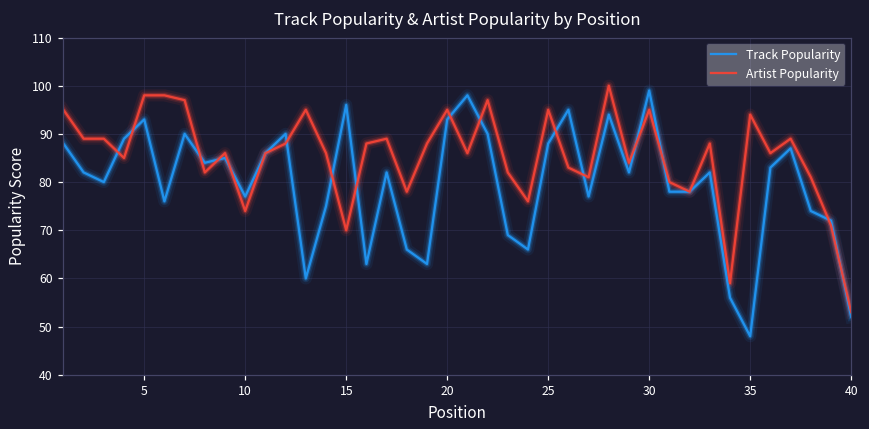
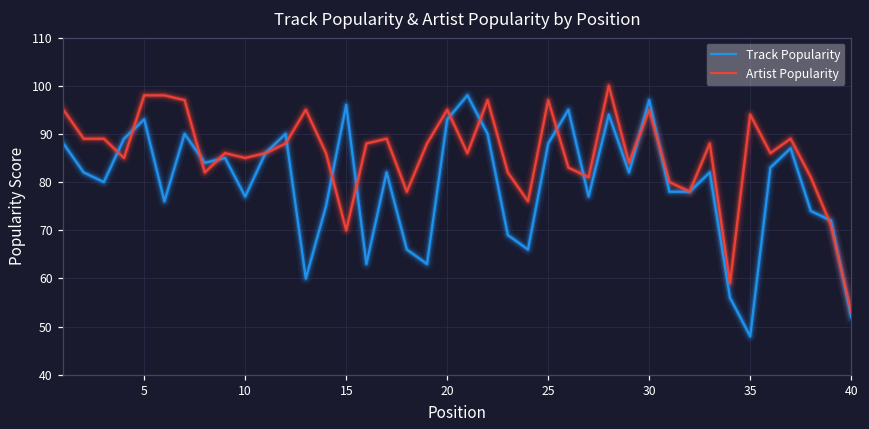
  {
    "Track Popularity": {
      "5": 93,
      "10": 77,
      "15": 96,
      "20": 93,
      "25": 88,
-     "30": 99,
+     "30": 97,
      "35": 48,
      "40": 52
    },
    "Artist Popularity": {
      "5": 98,
-     "10": 74,
+     "10": 85,
      "15": 70,
      "20": 95,
-     "25": 95,
+     "25": 97,
      "30": 95,
      "35": 94,
      "40": 53
    }
  }
